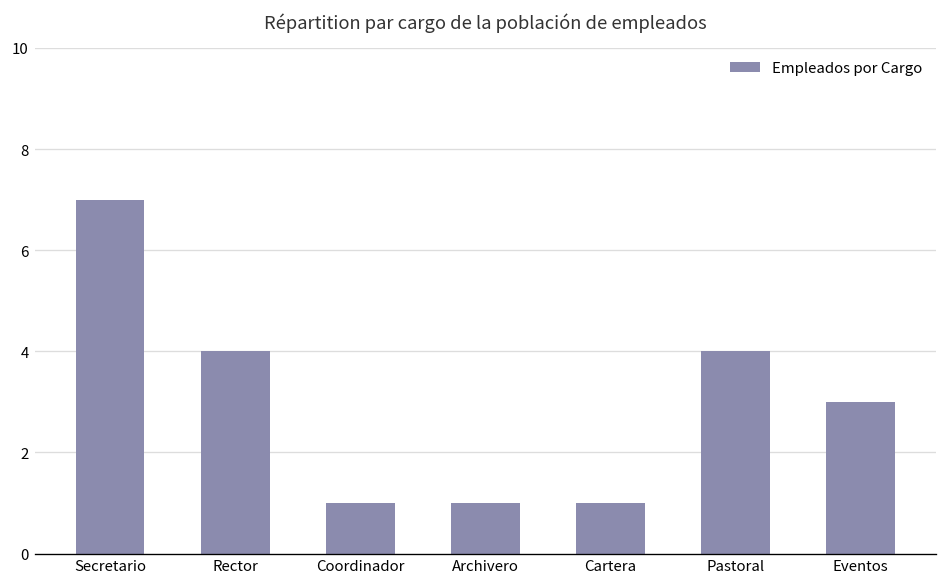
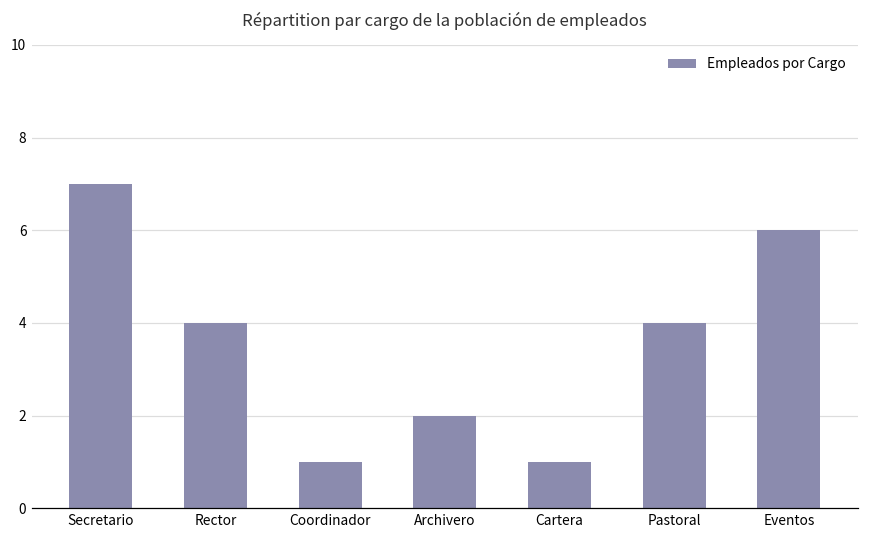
  {
    "Secretario": 7,
    "Rector": 4,
    "Coordinador": 1,
-   "Archivero": 1,
+   "Archivero": 2,
    "Cartera": 1,
    "Pastoral": 4,
-   "Eventos": 3
+   "Eventos": 6
  }
